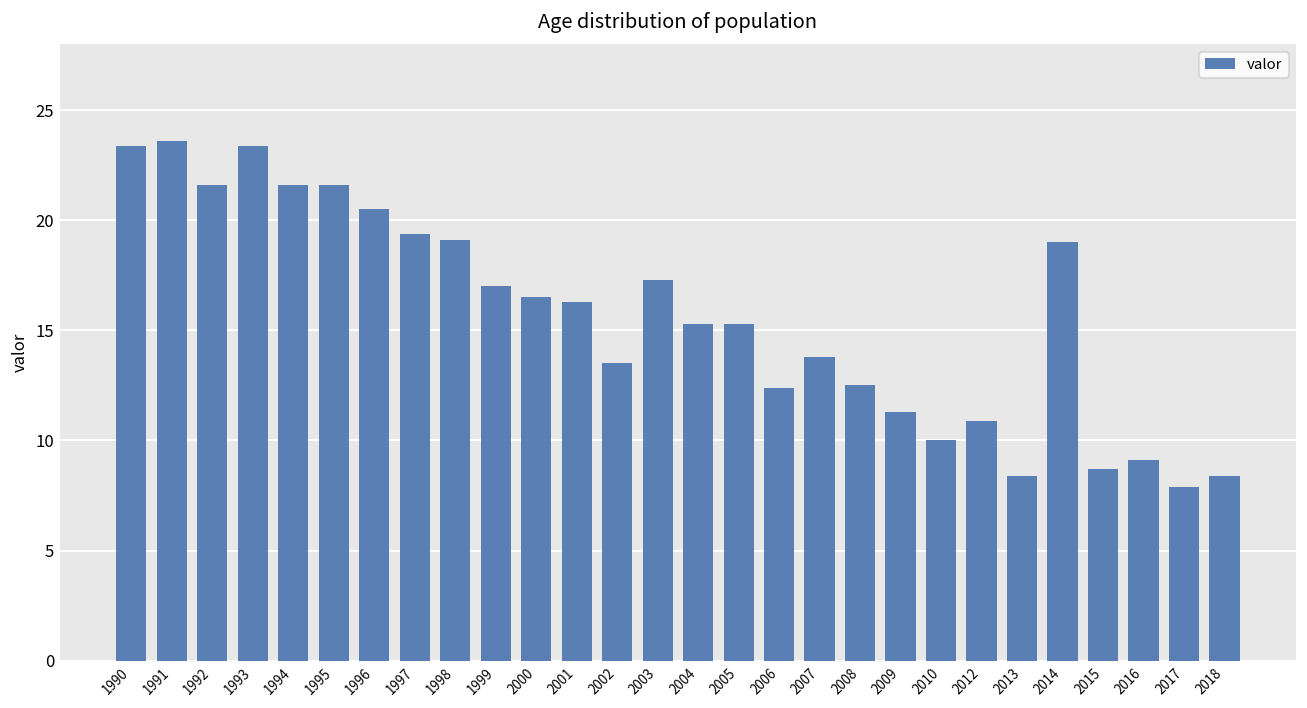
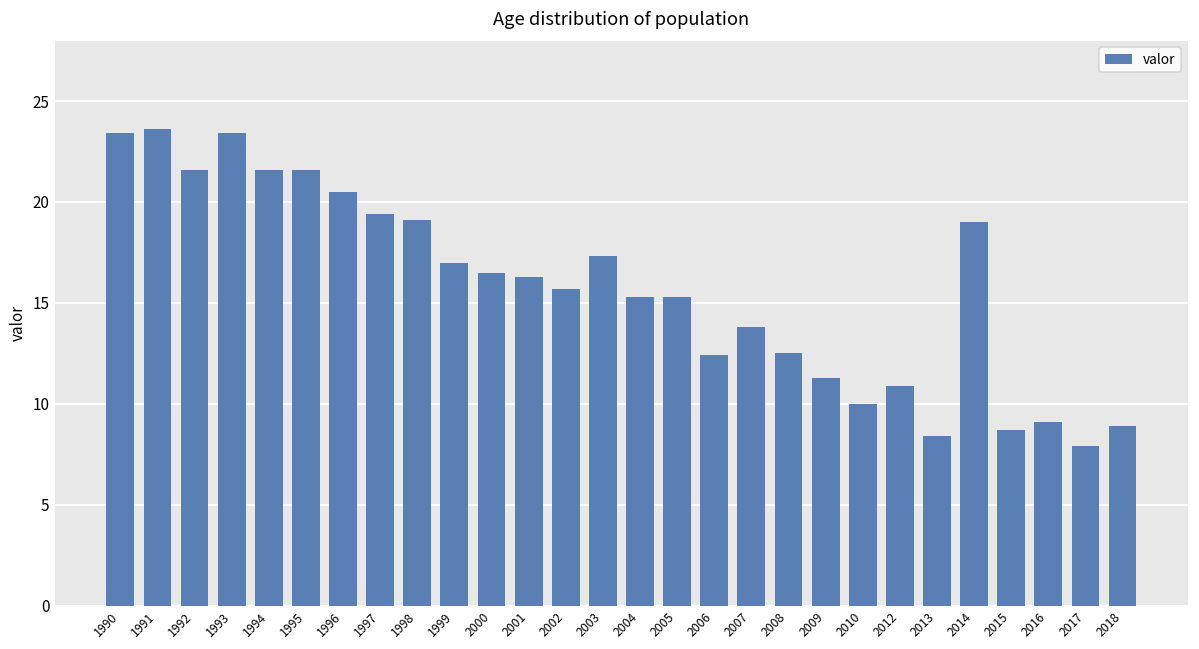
  {
    "1990": 23.4,
    "1991": 23.6,
    "1992": 21.6,
    "1993": 23.4,
    "1994": 21.6,
    "1995": 21.6,
    "1996": 20.5,
    "1997": 19.4,
    "1998": 19.1,
    "1999": 17.0,
    "2000": 16.5,
    "2001": 16.3,
-   "2002": 13.5,
+   "2002": 15.7,
    "2003": 17.3,
    "2004": 15.3,
    "2005": 15.3,
    "2006": 12.4,
    "2007": 13.8,
    "2008": 12.5,
    "2009": 11.3,
    "2010": 10.0,
    "2012": 10.9,
    "2013": 8.4,
    "2014": 19.0,
    "2015": 8.7,
    "2016": 9.1,
    "2017": 7.9,
-   "2018": 8.4
+   "2018": 8.9
  }
